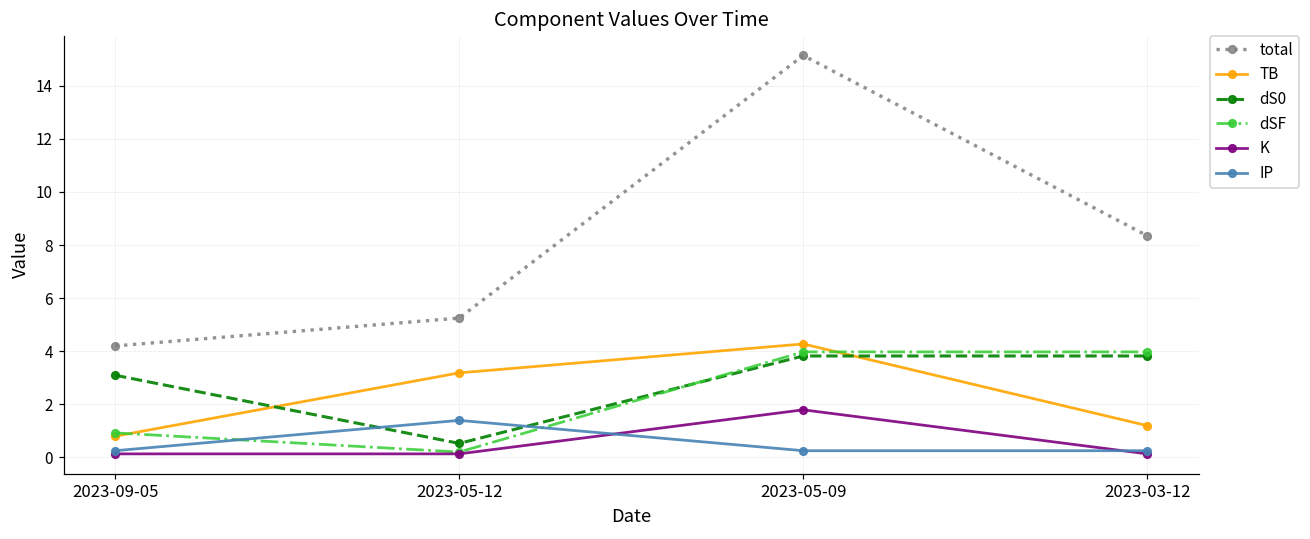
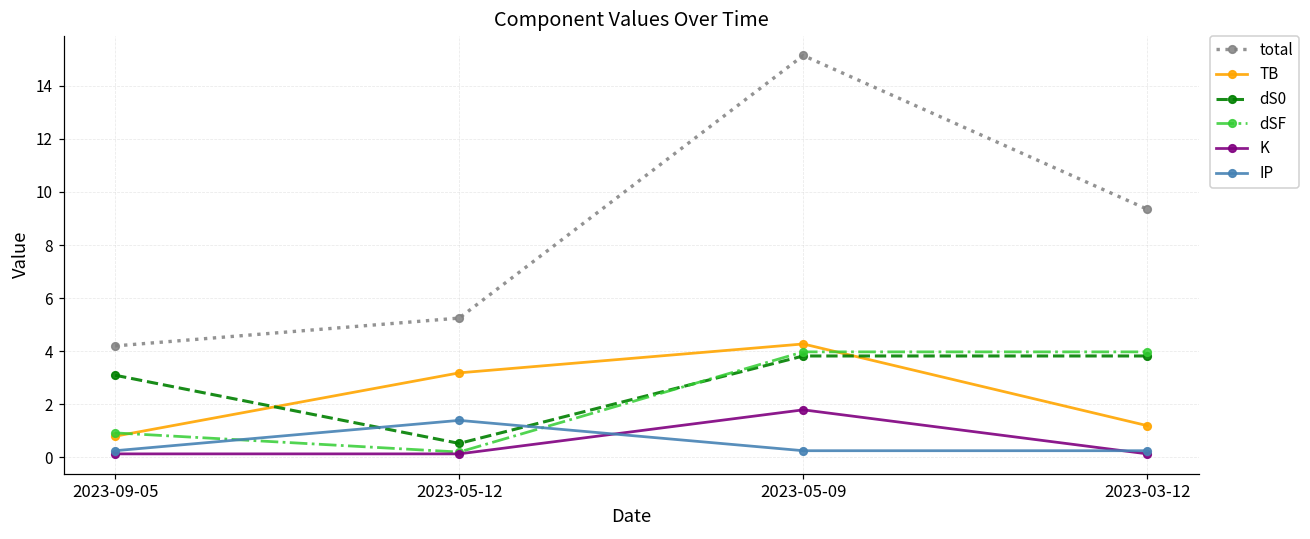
  {
    "total": {
      "2023-09-05": 4.2,
      "2023-05-12": 5.2,
      "2023-05-09": 15.1,
-     "2023-03-12": 8.3
+     "2023-03-12": 9.3
    },
    "TB": {
      "2023-09-05": 0.8,
      "2023-05-12": 3.2,
      "2023-05-09": 4.3,
      "2023-03-12": 1.2
    },
    "dS0": {
      "2023-09-05": 3.1,
      "2023-05-12": 0.5,
      "2023-05-09": 3.8,
      "2023-03-12": 3.8
    },
    "dSF": {
      "2023-09-05": 0.9,
      "2023-05-09": 4.0,
      "2023-03-12": 4.0
    },
    "K": {
      "2023-09-05": 0.1,
      "2023-05-09": 1.8,
      "2023-03-12": 0.1
    },
    "IP": {
      "2023-09-05": 0.2,
      "2023-05-12": 1.4,
      "2023-05-09": 0.2,
      "2023-03-12": 0.2
    }
  }
